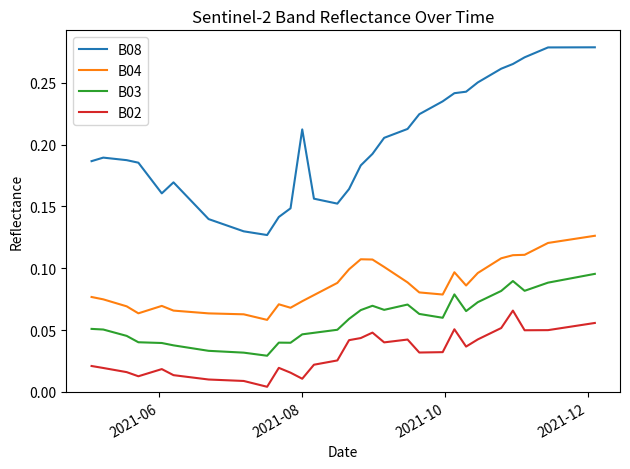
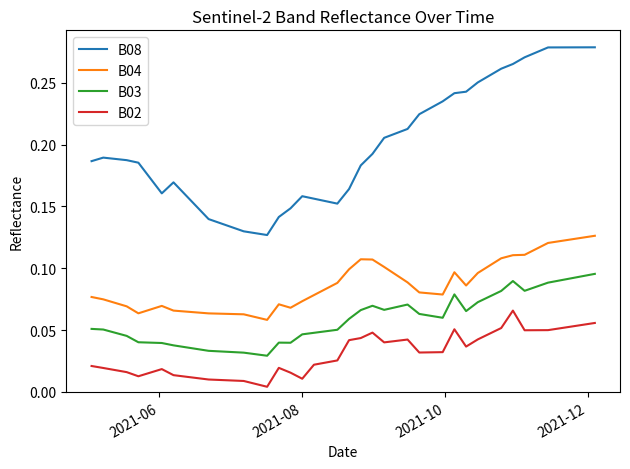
  {
    "B08": {
-     "2021-08": 0.212
+     "2021-08": 0.158
    },
    "B04": {
      "2021-08": 0.073
    },
    "B03": {
      "2021-08": 0.047
    },
    "B02": {
      "2021-08": 0.011
    }
  }
